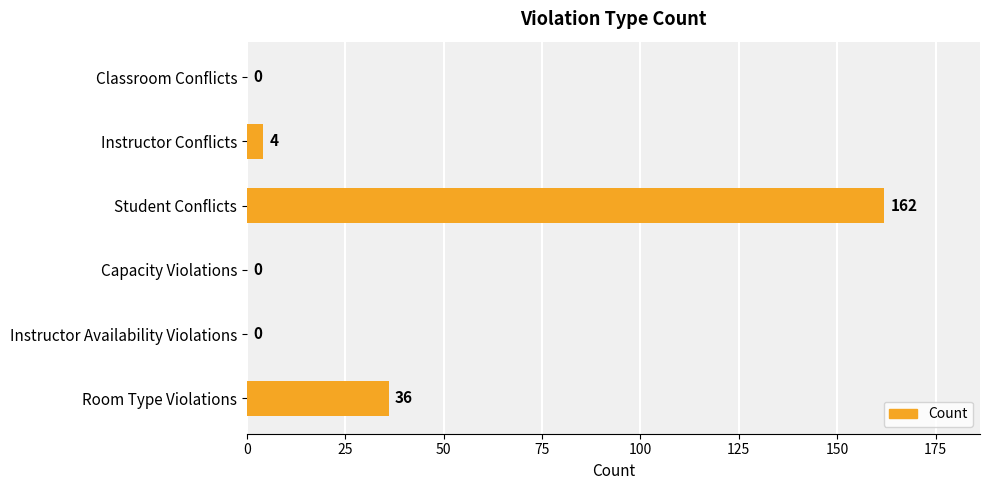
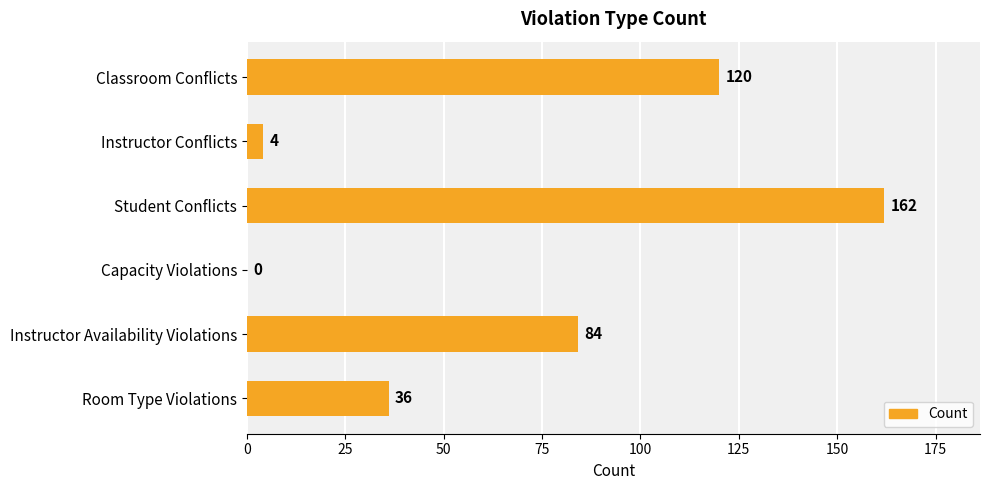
  {
-   "Classroom Conflicts": 0,
+   "Classroom Conflicts": 120,
    "Instructor Conflicts": 4,
    "Student Conflicts": 162,
    "Capacity Violations": 0,
-   "Instructor Availability Violations": 0,
+   "Instructor Availability Violations": 84,
    "Room Type Violations": 36
  }
